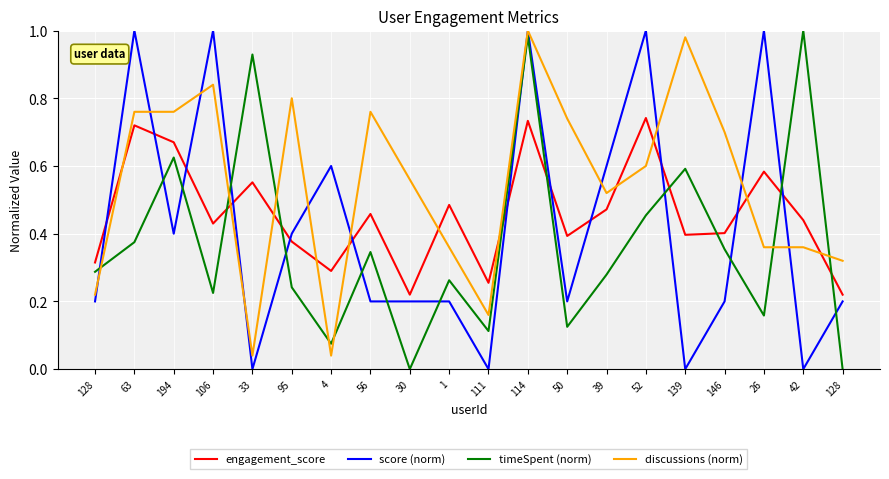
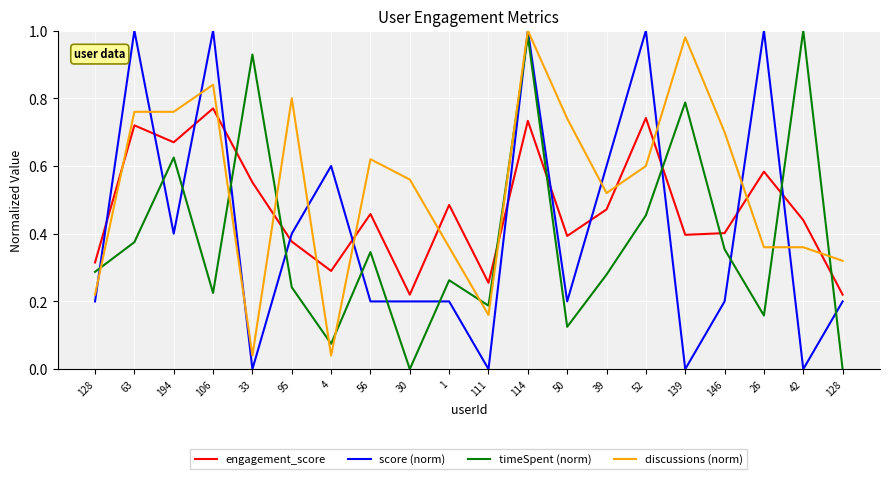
  {
    "engagement_score": {
      "63": 0.72,
      "194": 0.67,
-     "106": 0.43,
+     "106": 0.77,
      "33": 0.55,
      "95": 0.38,
      "4": 0.29,
      "56": 0.46,
      "30": 0.22,
      "1": 0.49,
      "111": 0.26,
      "114": 0.73,
      "50": 0.39,
      "39": 0.47,
      "52": 0.74,
      "139": 0.40,
      "146": 0.40,
      "26": 0.58,
      "42": 0.44
    },
    "score (norm)": {
      "63": 1.00,
      "194": 0.40,
      "106": 1.00,
      "33": 0.00,
      "95": 0.40,
      "4": 0.60,
      "56": 0.20,
      "30": 0.20,
      "1": 0.20,
      "111": 0.00,
      "50": 0.20,
      "39": 0.60,
      "52": 1.00,
      "139": 0.00,
      "146": 0.20,
      "26": 1.00,
      "42": 0.00
    },
    "timeSpent (norm)": {
      "63": 0.38,
      "194": 0.63,
      "106": 0.23,
      "33": 0.93,
      "95": 0.24,
      "4": 0.08,
      "56": 0.35,
      "30": 0.00,
      "1": 0.26,
-     "111": 0.11,
+     "111": 0.19,
      "114": 0.98,
      "50": 0.13,
      "39": 0.28,
      "52": 0.45,
-     "139": 0.59,
+     "139": 0.79,
      "146": 0.35,
      "26": 0.16,
      "42": 1.00
    },
    "discussions (norm)": {
      "63": 0.76,
      "194": 0.76,
      "106": 0.84,
      "33": 0.04,
      "95": 0.80,
      "4": 0.04,
-     "56": 0.76,
+     "56": 0.62,
      "30": 0.56,
      "1": 0.36,
      "111": 0.16,
      "50": 0.74,
      "39": 0.52,
      "52": 0.60,
      "139": 0.98,
      "146": 0.70,
      "26": 0.36,
      "42": 0.36
    }
  }
